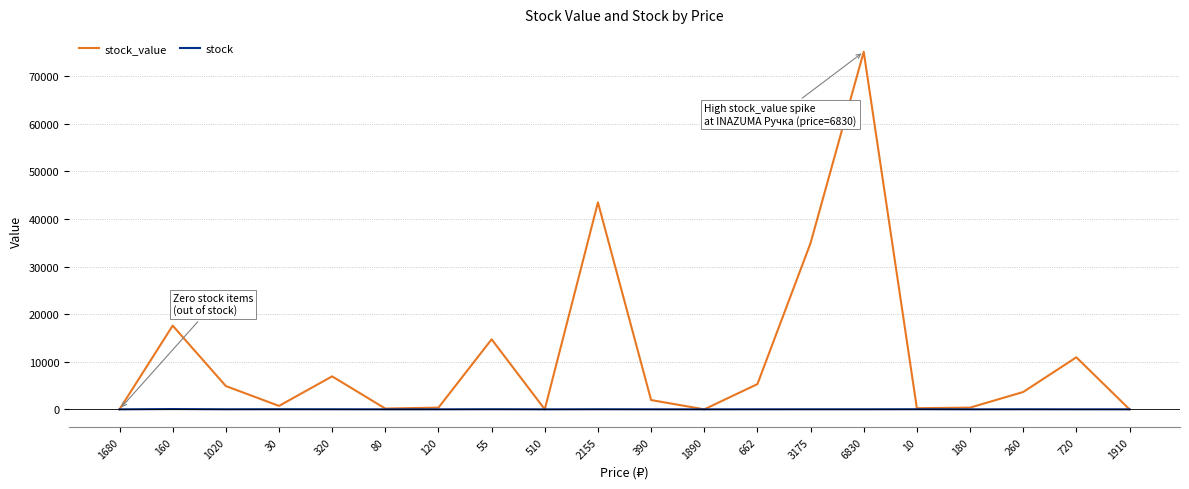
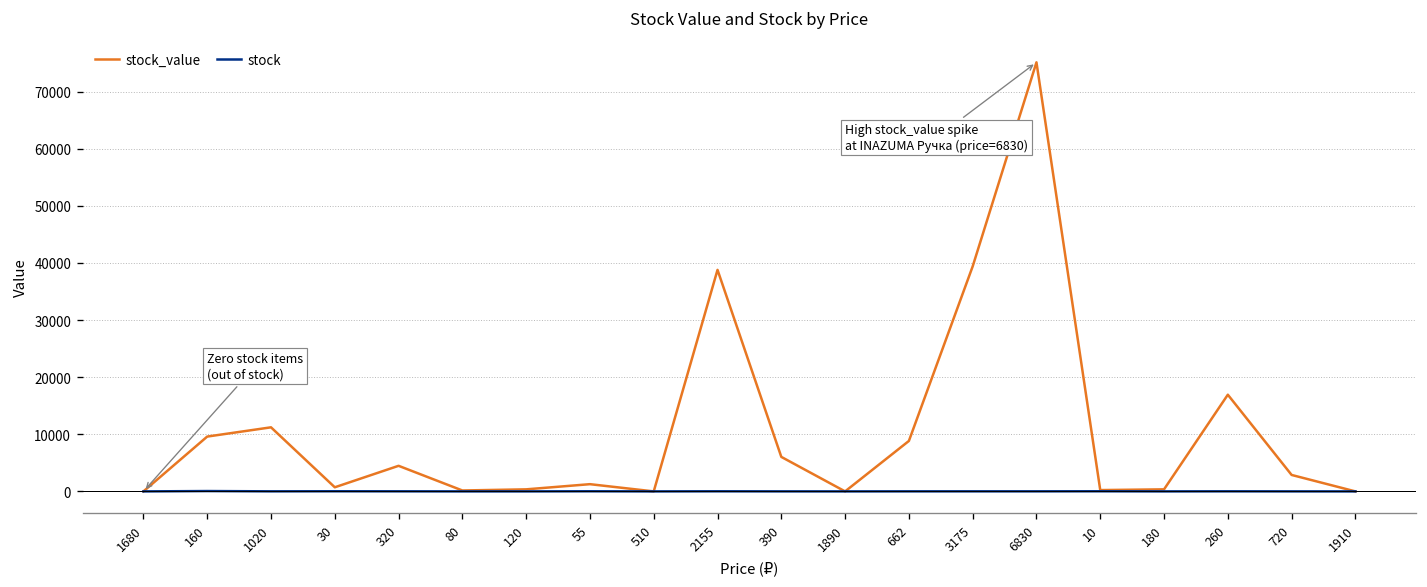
  {
    "stock_value": {
-     "160": 18000,
-     "1020": 5000,
+     "160": 10000,
+     "1020": 11000,
      "30": 1000,
-     "320": 7000,
-     "55": 15000,
-     "2155": 43000,
-     "390": 2000,
-     "662": 5000,
-     "3175": 35000,
-     "260": 4000,
-     "720": 11000
+     "320": 4000,
+     "55": 1000,
+     "2155": 39000,
+     "390": 6000,
+     "662": 9000,
+     "3175": 39000,
+     "260": 17000,
+     "720": 3000
    },
    "stock": {
      "160": 0,
      "1020": 0,
      "30": 0,
      "320": 0,
      "55": 0,
      "2155": 0,
      "390": 0,
      "662": 0,
      "3175": 0,
      "6830": 0,
      "260": 0,
      "720": 0
    }
  }
